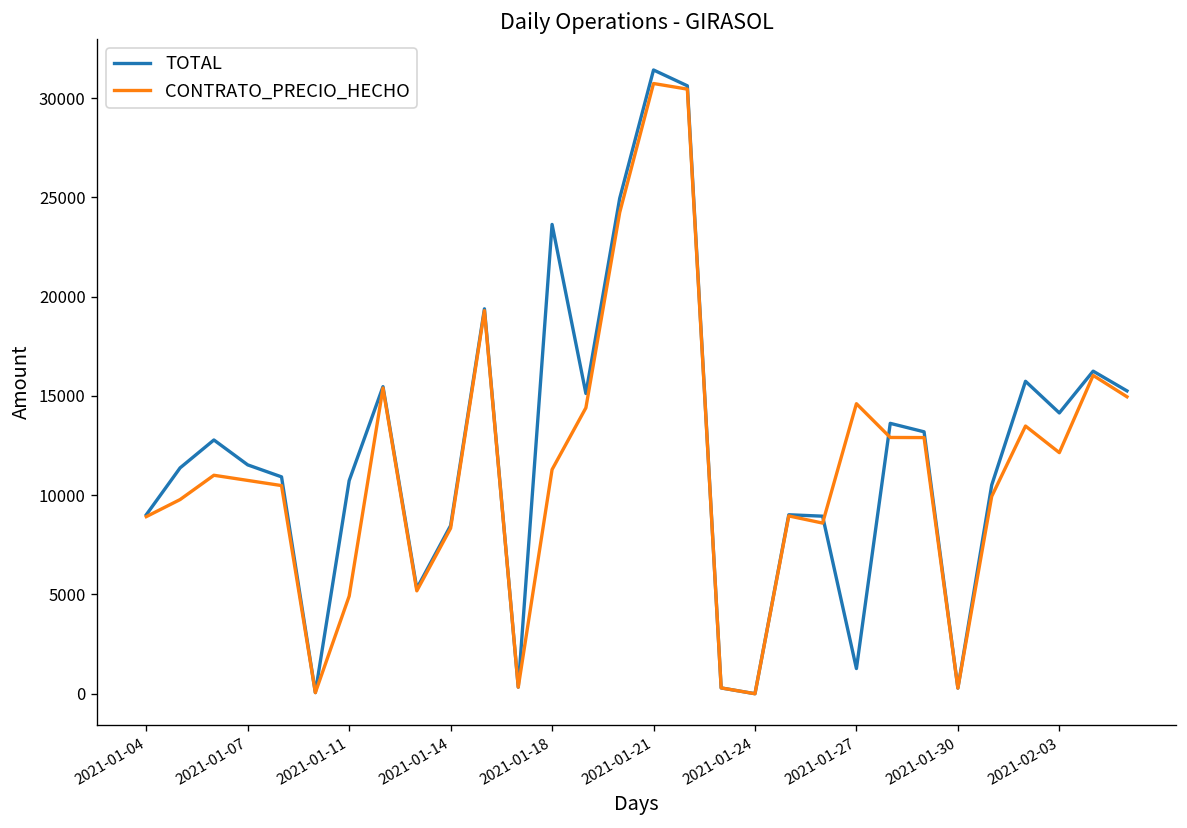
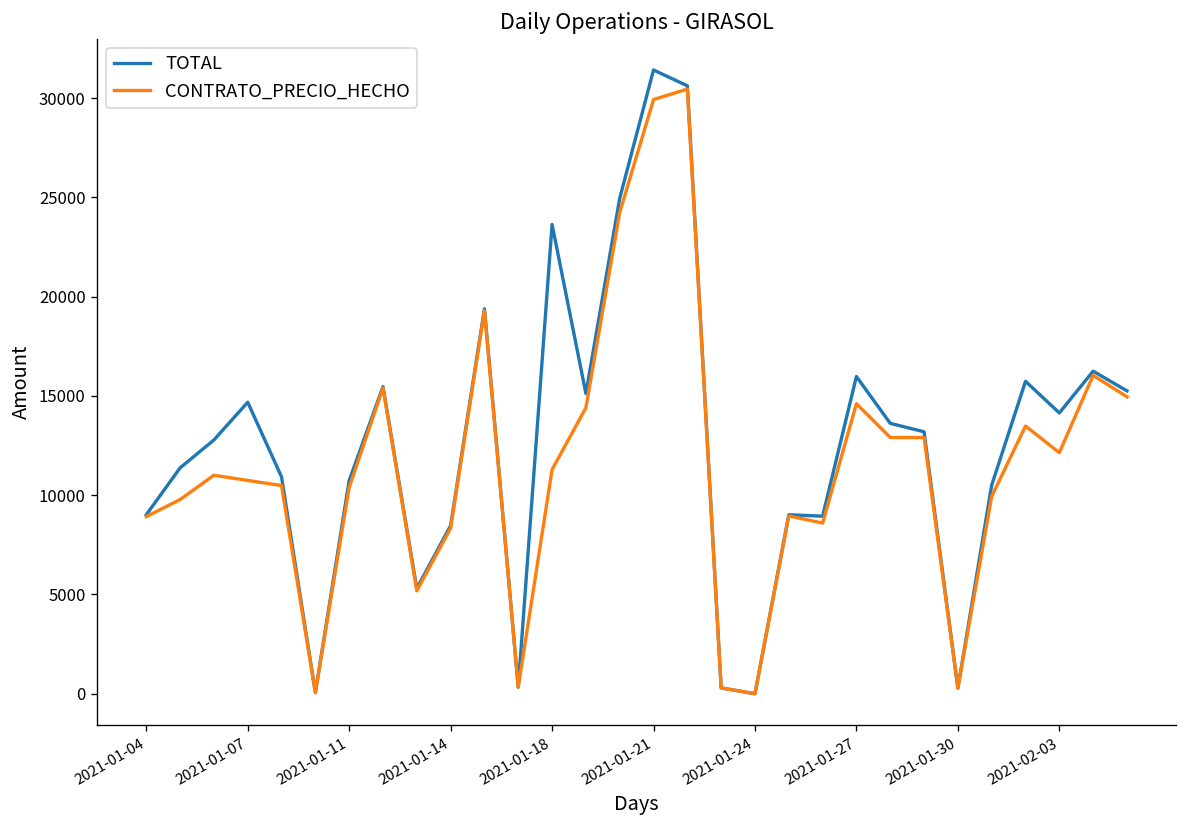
  {
    "TOTAL": {
-     "2021-01-07": 11500,
+     "2021-01-07": 14700,
      "2021-01-11": 10700,
      "2021-01-18": 23600,
      "2021-01-21": 31400,
-     "2021-01-27": 1300,
+     "2021-01-27": 16000,
      "2021-02-03": 14100
    },
    "CONTRATO_PRECIO_HECHO": {
      "2021-01-07": 10700,
-     "2021-01-11": 4900,
+     "2021-01-11": 10400,
      "2021-01-18": 11300,
-     "2021-01-21": 30700,
+     "2021-01-21": 29900,
      "2021-01-27": 14600,
      "2021-02-03": 12100
    }
  }
